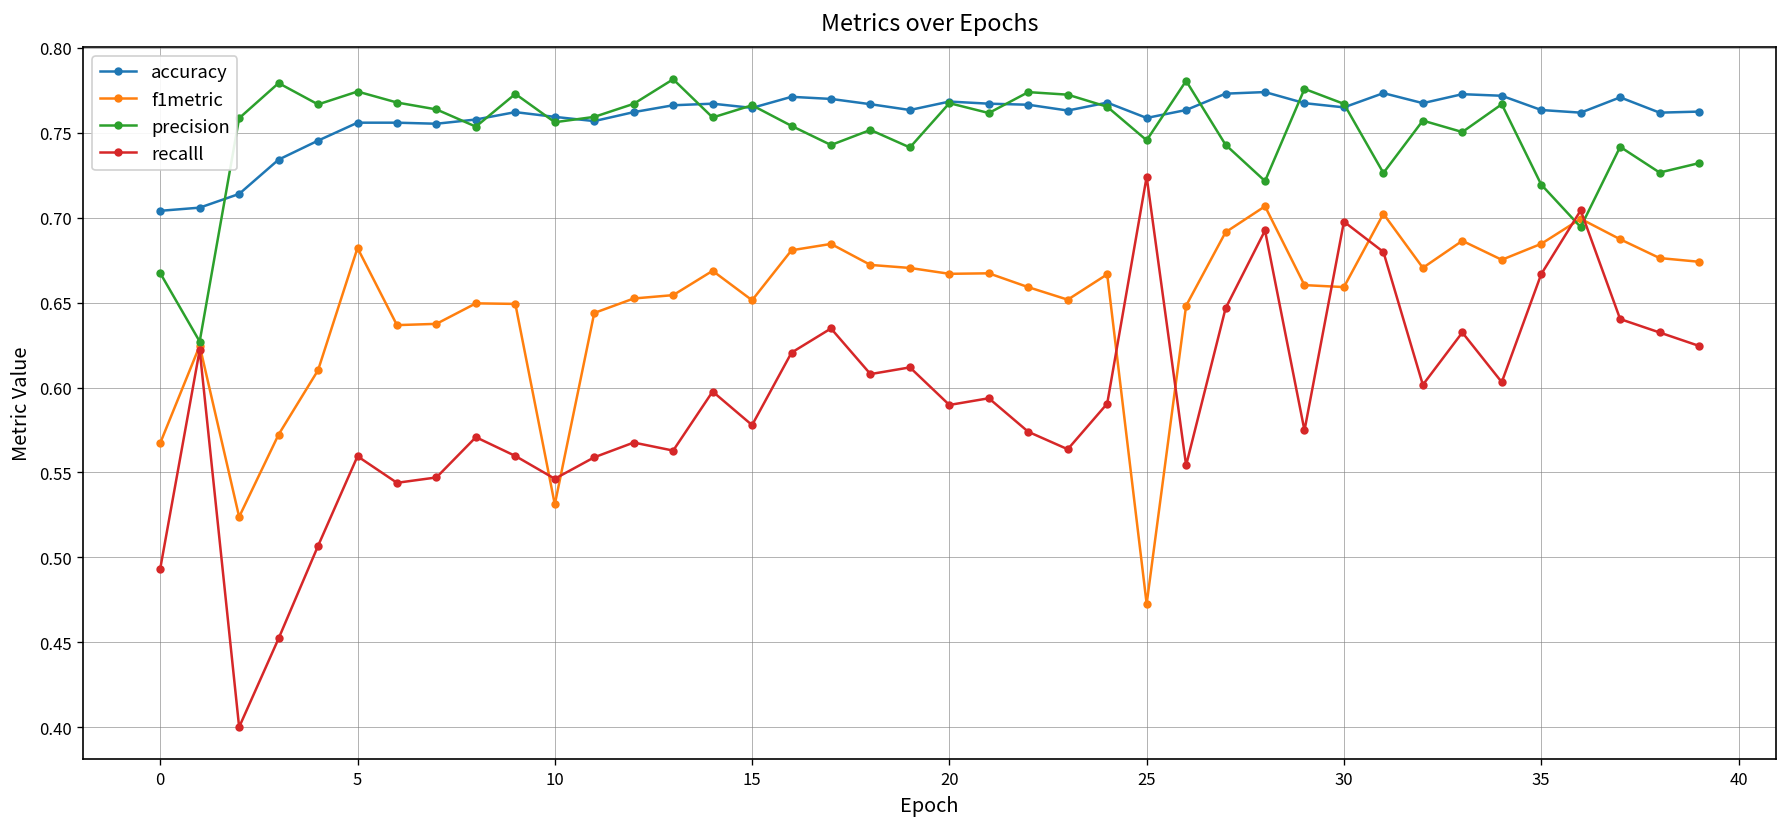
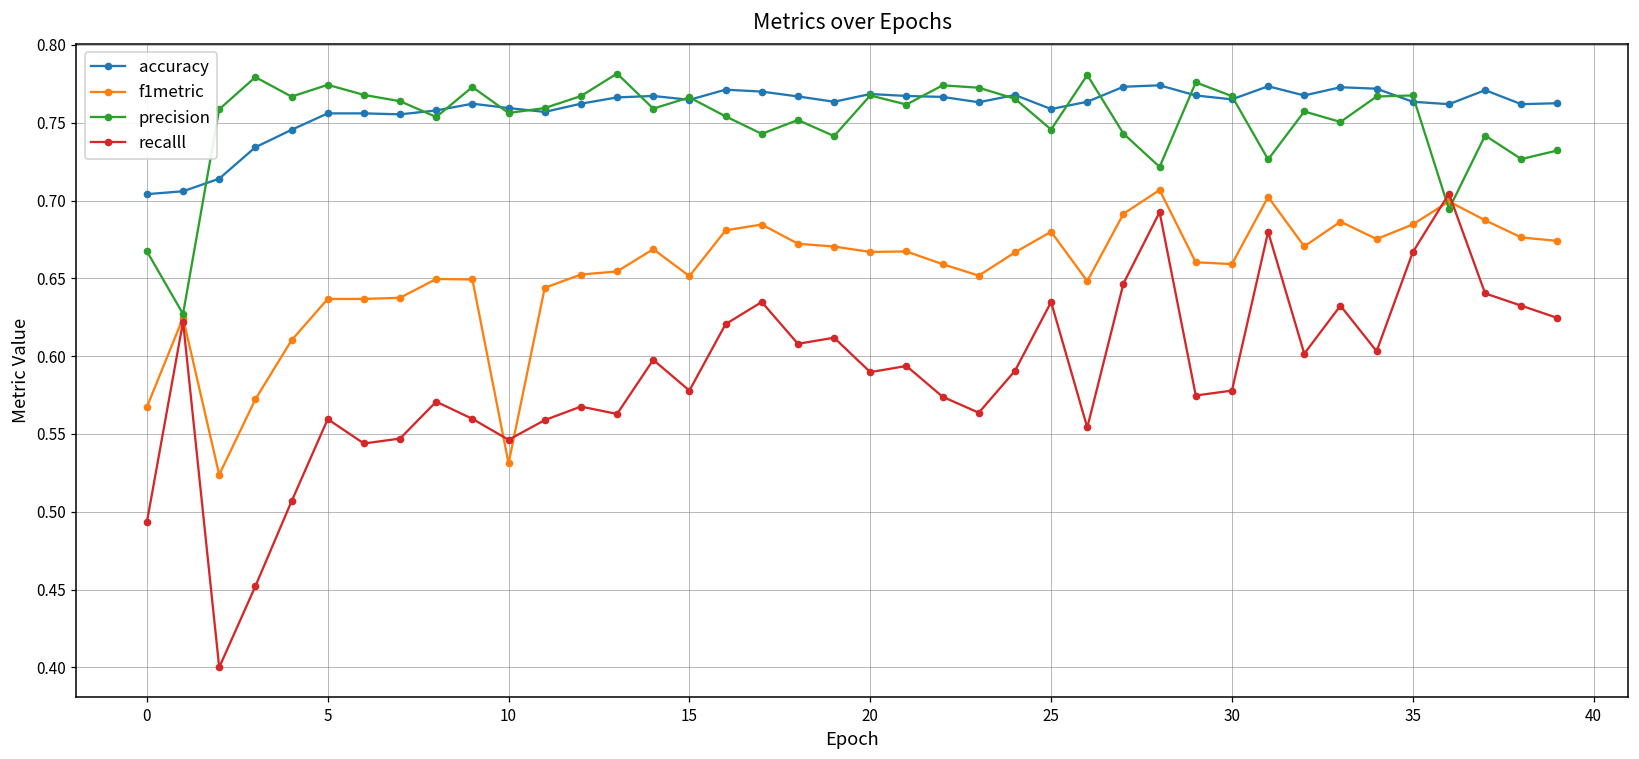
  {
    "accuracy": {
      "0": 0.704,
      "5": 0.756,
      "10": 0.759,
      "25": 0.759,
      "30": 0.765,
      "35": 0.763
    },
    "f1metric": {
      "0": 0.567,
-     "5": 0.682,
+     "5": 0.637,
      "10": 0.531,
      "15": 0.651,
      "20": 0.667,
-     "25": 0.473,
+     "25": 0.680,
      "30": 0.659,
      "35": 0.685
    },
    "precision": {
      "0": 0.667,
      "5": 0.774,
      "10": 0.756,
      "25": 0.746,
      "30": 0.767,
-     "35": 0.720
+     "35": 0.768
    },
    "recalll": {
      "0": 0.493,
      "5": 0.560,
      "10": 0.546,
      "15": 0.578,
      "20": 0.590,
-     "25": 0.724,
-     "30": 0.698,
+     "25": 0.635,
+     "30": 0.578,
      "35": 0.667
    }
  }
